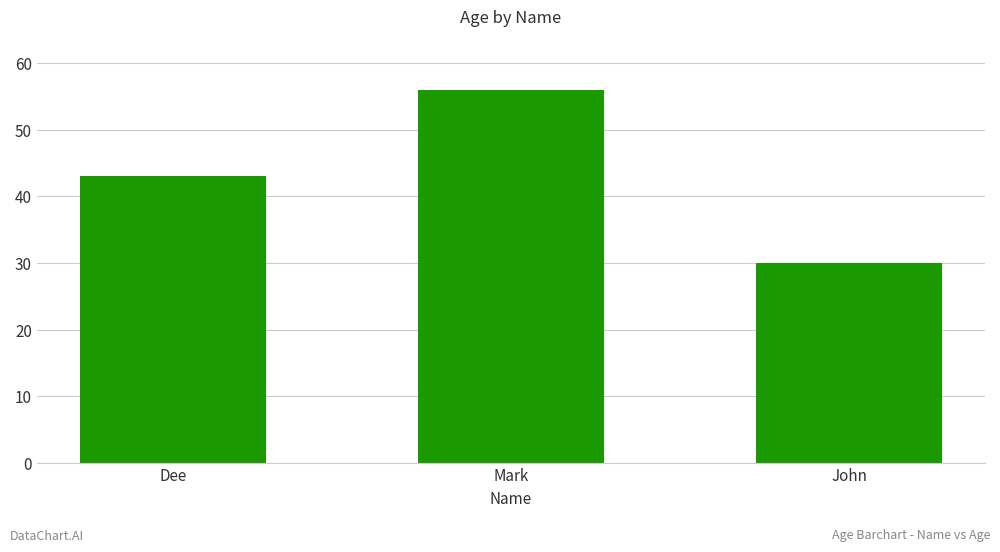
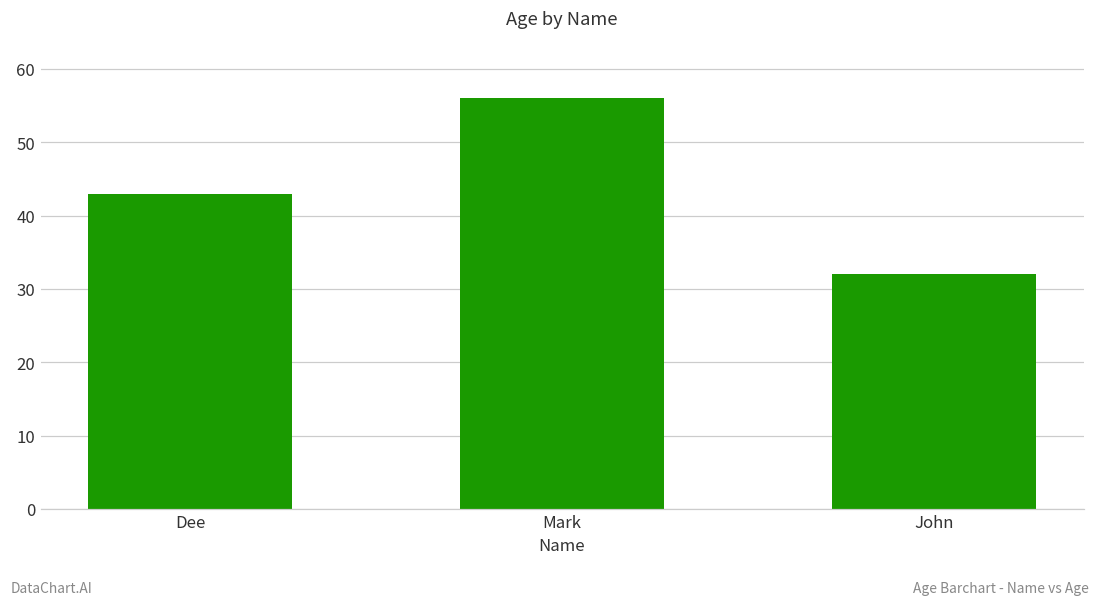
  {
    "Dee": 43,
    "Mark": 56,
-   "John": 30
+   "John": 32
  }
